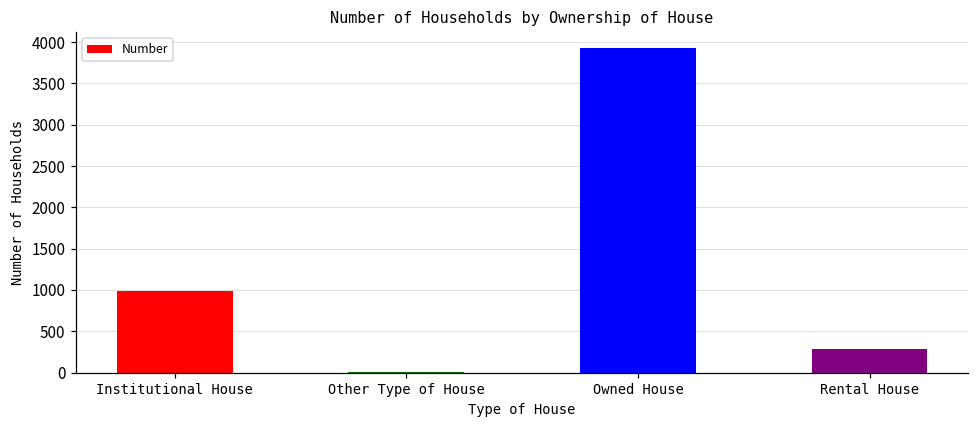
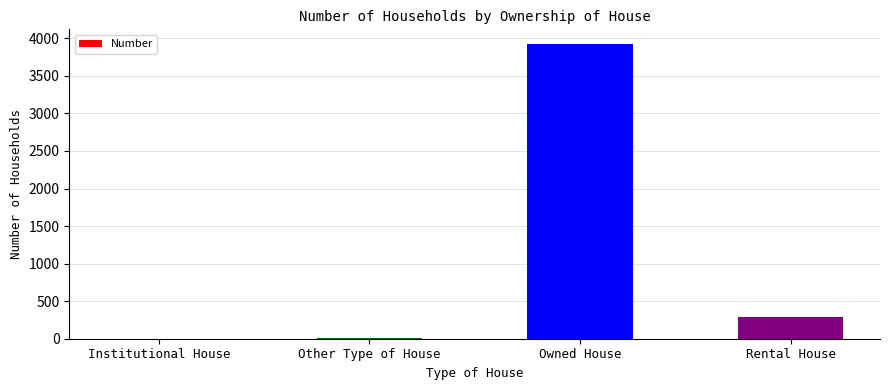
  {
-   "Institutional House": 1000,
+   "Institutional House": 0,
    "Owned House": 3900,
    "Rental House": 300
  }
